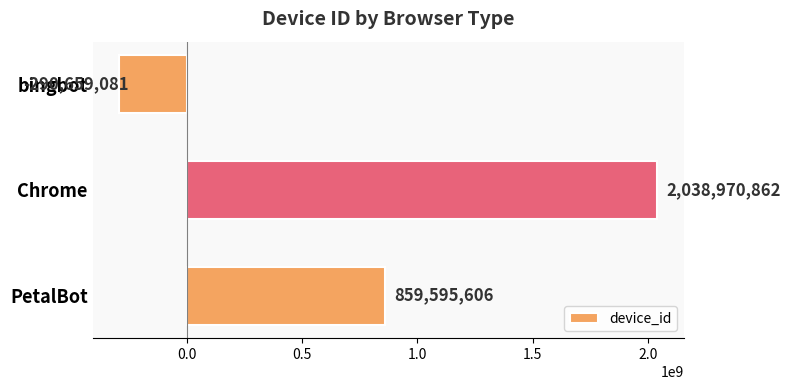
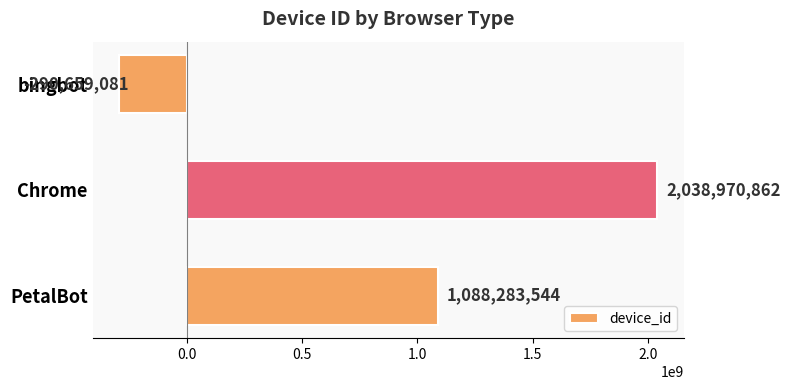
  {
    "bingbot": "-290,659,081",
    "Chrome": "2,038,970,862",
-   "PetalBot": "859,595,606"
+   "PetalBot": "1,088,283,544"
  }
